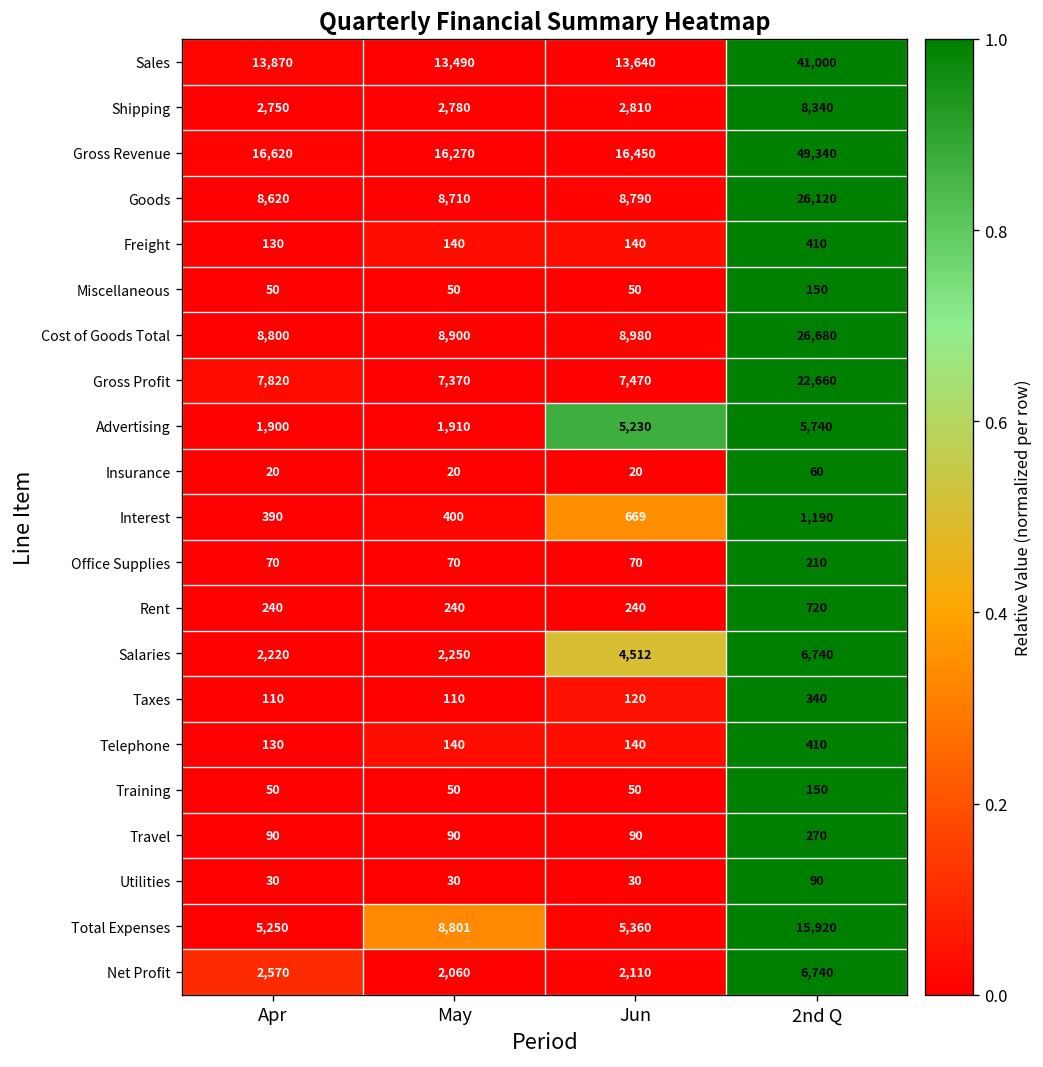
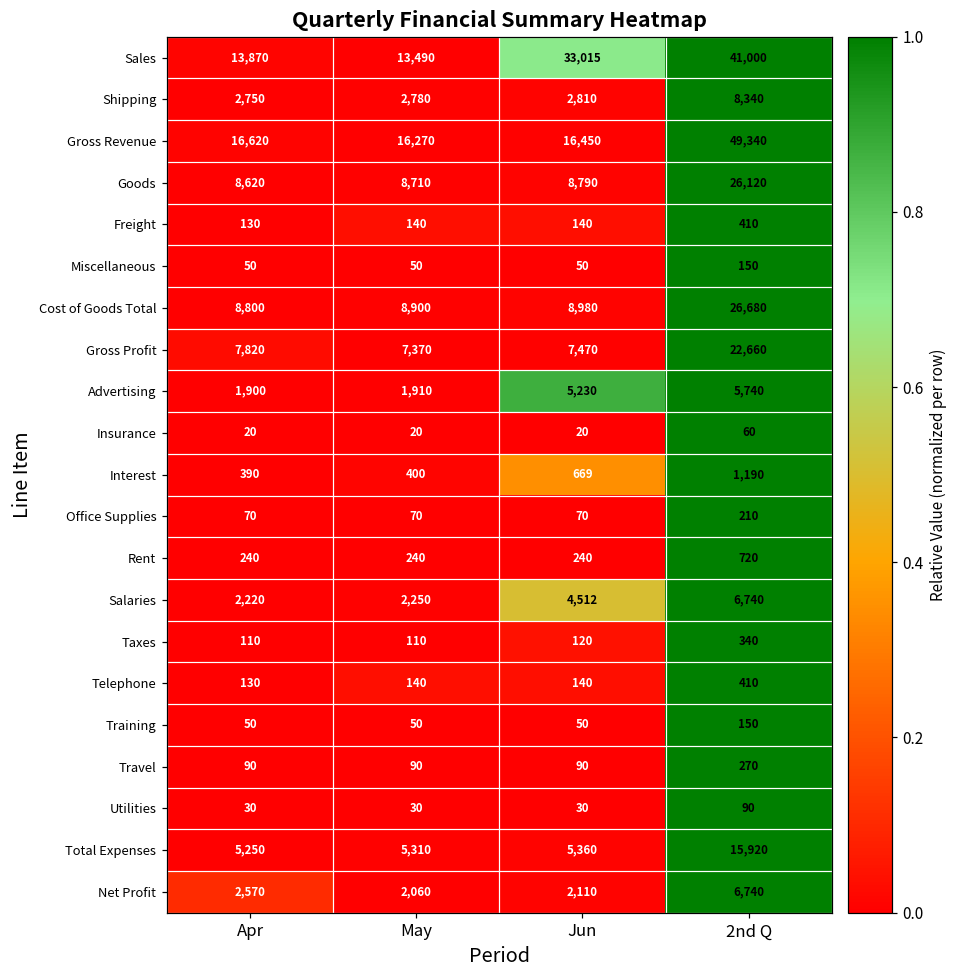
  {
    "Sales": {
      "Apr": "13,870",
      "May": "13,490",
-     "Jun": "13,640",
+     "Jun": "33,015",
      "2nd Q": "41,000"
    },
    "Shipping": {
      "Apr": "2,750",
      "May": "2,780",
      "Jun": "2,810",
      "2nd Q": "8,340"
    },
    "Gross Revenue": {
      "Apr": "16,620",
      "May": "16,270",
      "Jun": "16,450",
      "2nd Q": "49,340"
    },
    "Goods": {
      "Apr": "8,620",
      "May": "8,710",
      "Jun": "8,790",
      "2nd Q": "26,120"
    },
    "Freight": {
      "Apr": "130",
      "May": "140",
      "Jun": "140",
      "2nd Q": "410"
    },
    "Miscellaneous": {
      "Apr": "50",
      "May": "50",
      "Jun": "50",
      "2nd Q": "150"
    },
    "Cost of Goods Total": {
      "Apr": "8,800",
      "May": "8,900",
      "Jun": "8,980",
      "2nd Q": "26,680"
    },
    "Gross Profit": {
      "Apr": "7,820",
      "May": "7,370",
      "Jun": "7,470",
      "2nd Q": "22,660"
    },
    "Advertising": {
      "Apr": "1,900",
      "May": "1,910",
      "Jun": "5,230",
      "2nd Q": "5,740"
    },
    "Insurance": {
      "Apr": "20",
      "May": "20",
      "Jun": "20",
      "2nd Q": "60"
    },
    "Interest": {
      "Apr": "390",
      "May": "400",
      "Jun": "669",
      "2nd Q": "1,190"
    },
    "Office Supplies": {
      "Apr": "70",
      "May": "70",
      "Jun": "70",
      "2nd Q": "210"
    },
    "Rent": {
      "Apr": "240",
      "May": "240",
      "Jun": "240",
      "2nd Q": "720"
    },
    "Salaries": {
      "Apr": "2,220",
      "May": "2,250",
      "Jun": "4,512",
      "2nd Q": "6,740"
    },
    "Taxes": {
      "Apr": "110",
      "May": "110",
      "Jun": "120",
      "2nd Q": "340"
    },
    "Telephone": {
      "Apr": "130",
      "May": "140",
      "Jun": "140",
      "2nd Q": "410"
    },
    "Training": {
      "Apr": "50",
      "May": "50",
      "Jun": "50",
      "2nd Q": "150"
    },
    "Travel": {
      "Apr": "90",
      "May": "90",
      "Jun": "90",
      "2nd Q": "270"
    },
    "Utilities": {
      "Apr": "30",
      "May": "30",
      "Jun": "30",
      "2nd Q": "90"
    },
    "Total Expenses": {
      "Apr": "5,250",
-     "May": "8,801",
+     "May": "5,310",
      "Jun": "5,360",
      "2nd Q": "15,920"
    },
    "Net Profit": {
      "Apr": "2,570",
      "May": "2,060",
      "Jun": "2,110",
      "2nd Q": "6,740"
    }
  }
